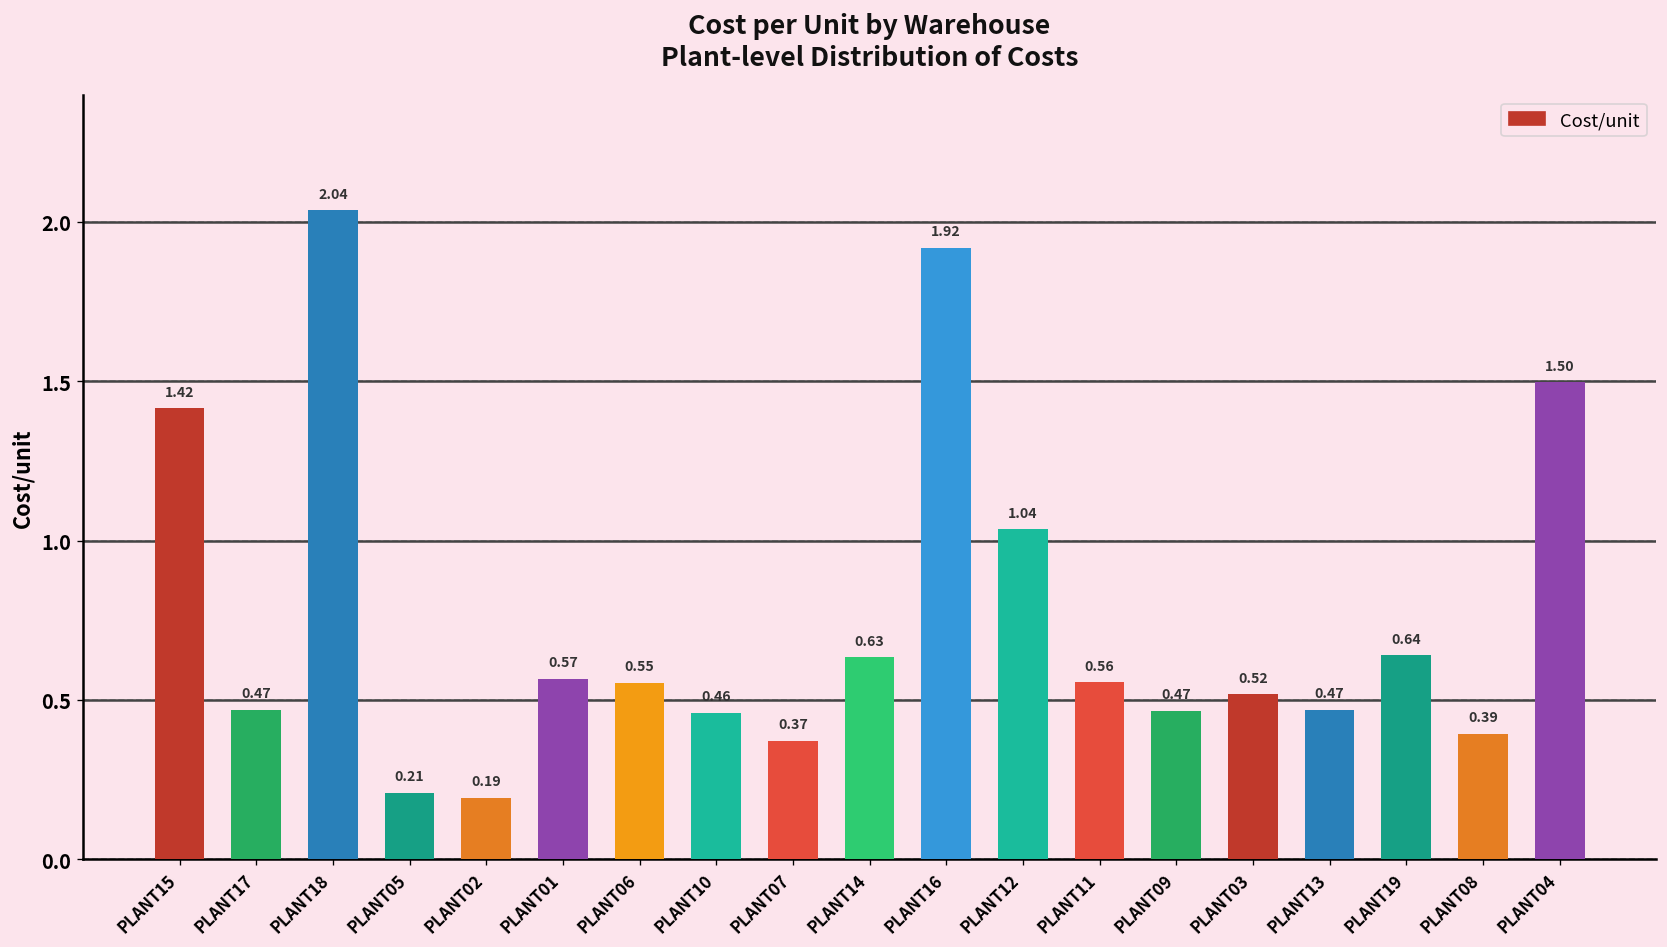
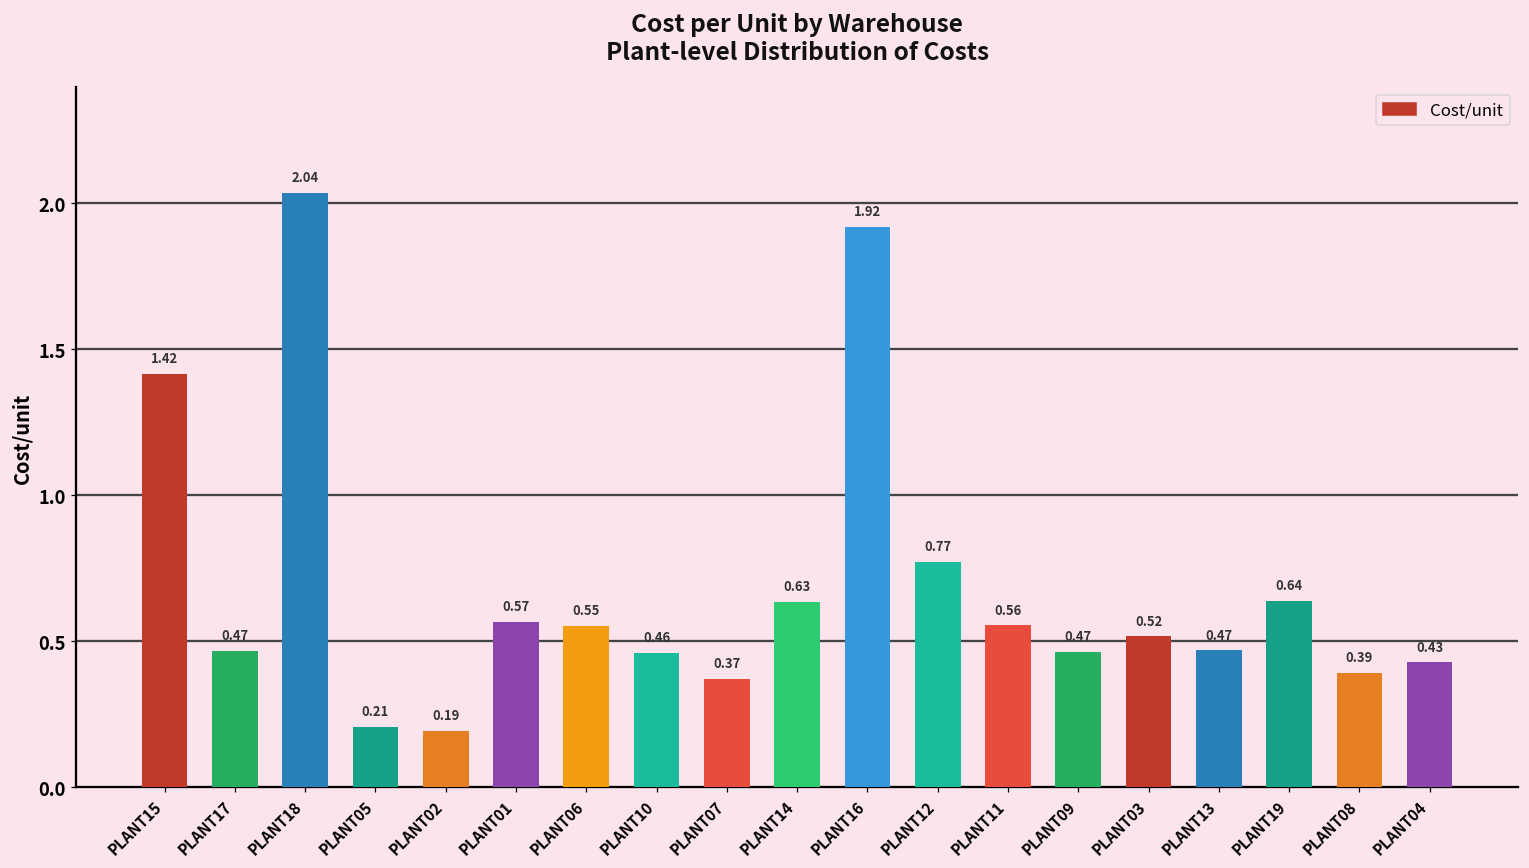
  {
    "PLANT15": 1.42,
    "PLANT17": 0.47,
    "PLANT18": 2.04,
    "PLANT05": 0.21,
    "PLANT02": 0.19,
    "PLANT01": 0.57,
    "PLANT06": 0.55,
    "PLANT10": 0.46,
    "PLANT07": 0.37,
    "PLANT14": 0.63,
    "PLANT16": 1.92,
-   "PLANT12": 1.04,
+   "PLANT12": 0.77,
    "PLANT11": 0.56,
    "PLANT09": 0.47,
    "PLANT03": 0.52,
    "PLANT13": 0.47,
    "PLANT19": 0.64,
    "PLANT08": 0.39,
-   "PLANT04": 1.50
+   "PLANT04": 0.43
  }
